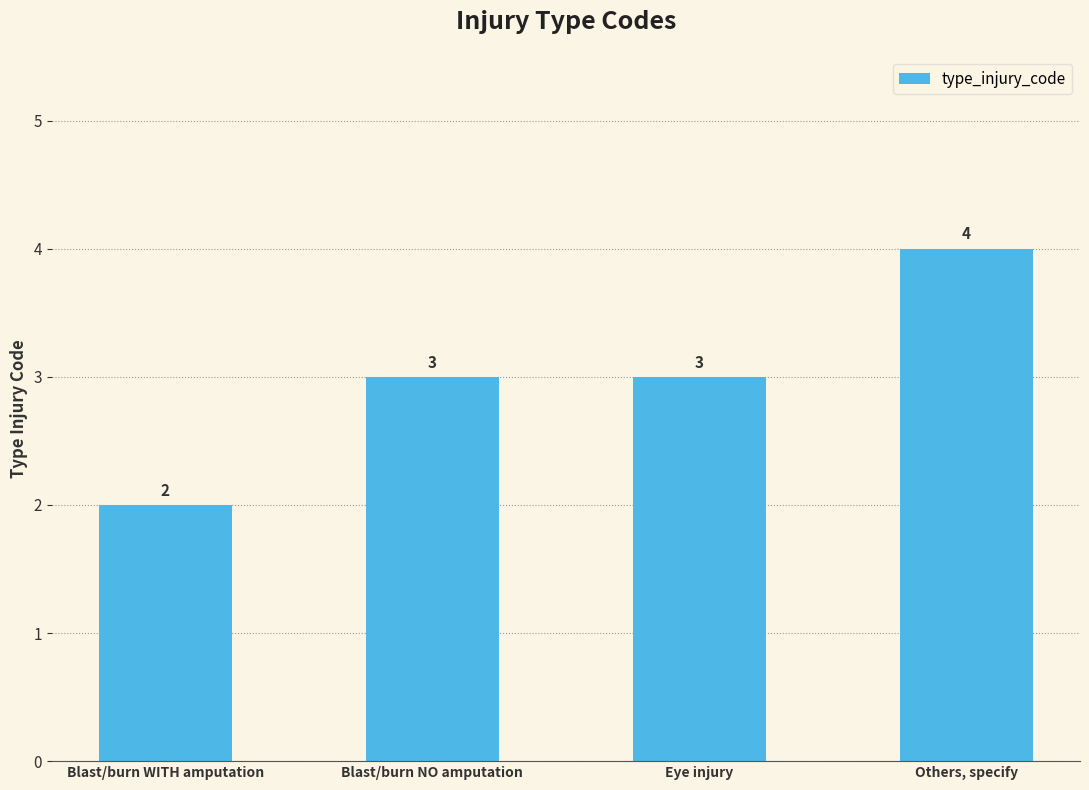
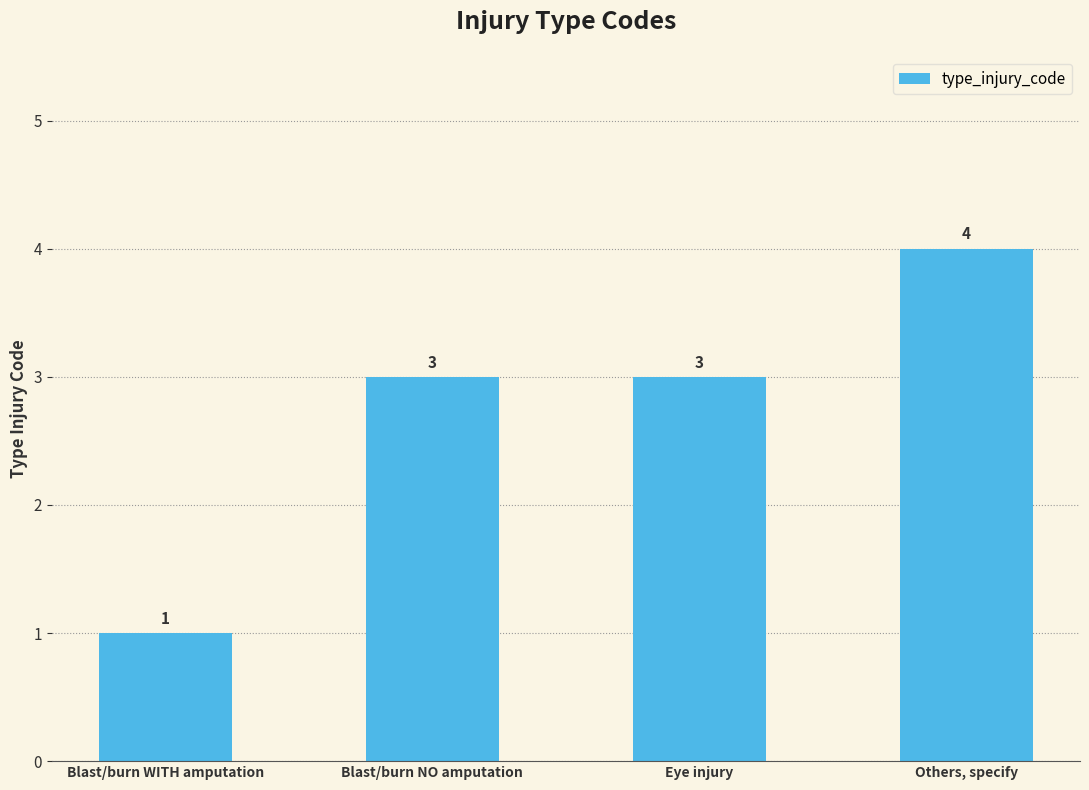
  {
-   "Blast/burn WITH amputation": 2,
+   "Blast/burn WITH amputation": 1,
    "Blast/burn NO amputation": 3,
    "Eye injury": 3,
    "Others, specify": 4
  }
